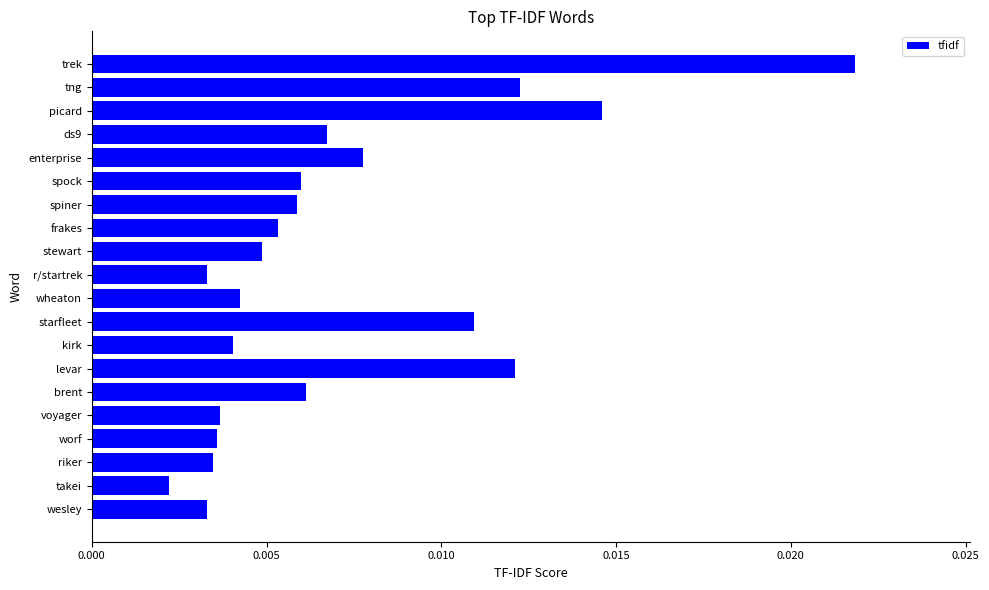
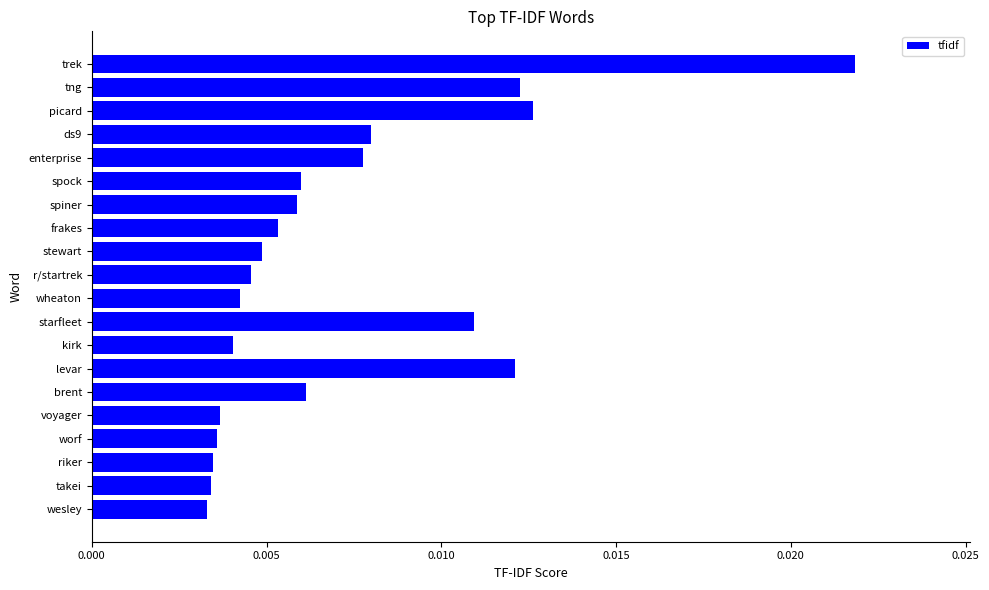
  {
    "trek": 0.0218,
    "tng": 0.0123,
-   "picard": 0.0146,
-   "ds9": 0.0067,
+   "picard": 0.0126,
+   "ds9": 0.0080,
    "enterprise": 0.0078,
    "spock": 0.0060,
    "spiner": 0.0059,
    "frakes": 0.0053,
    "stewart": 0.0049,
-   "r/startrek": 0.0033,
+   "r/startrek": 0.0046,
    "wheaton": 0.0042,
    "starfleet": 0.0109,
    "kirk": 0.0040,
    "levar": 0.0121,
    "brent": 0.0061,
    "voyager": 0.0037,
    "worf": 0.0036,
    "riker": 0.0035,
-   "takei": 0.0022,
+   "takei": 0.0034,
    "wesley": 0.0033
  }
